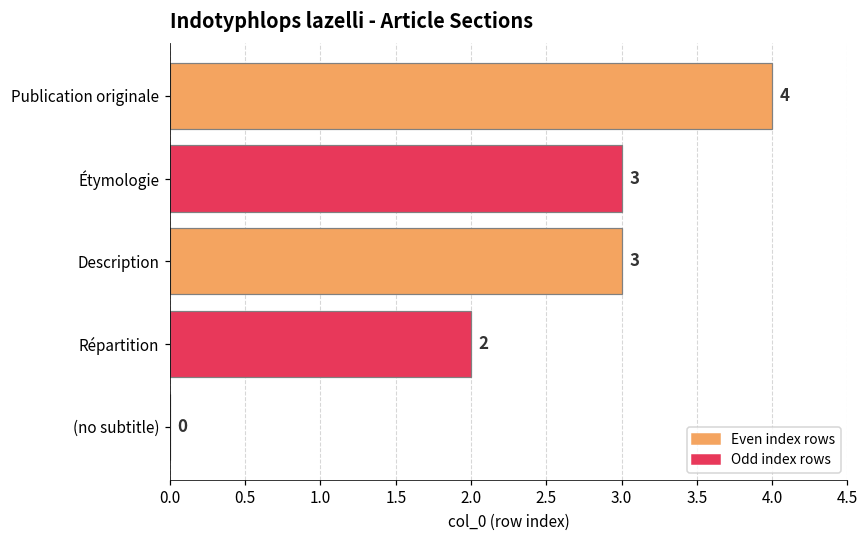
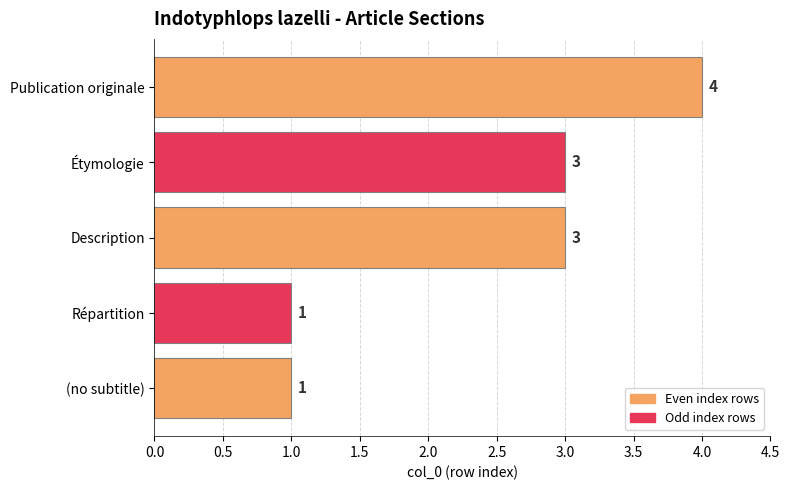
  {
    "Publication originale": 4,
    "Étymologie": 3,
    "Description": 3,
-   "Répartition": 2,
-   "(no subtitle)": 0
+   "Répartition": 1,
+   "(no subtitle)": 1
  }
